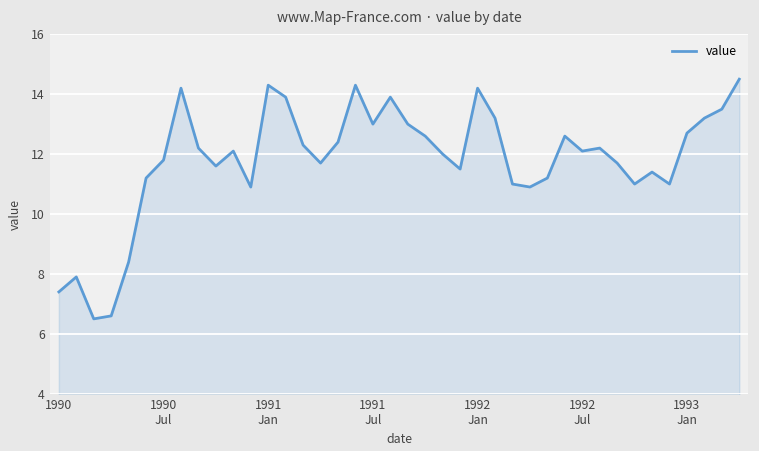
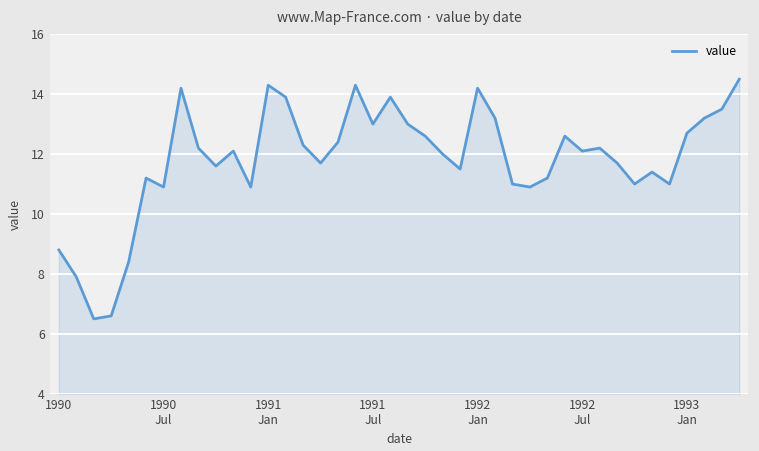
  {
-   "1990": 7.4,
-   "1990 Jul": 11.8,
+   "1990": 8.8,
+   "1990 Jul": 10.9,
    "1991 Jan": 14.3,
    "1991 Jul": 13.0,
    "1992 Jan": 14.2,
    "1992 Jul": 12.1,
    "1993 Jan": 12.7
  }
